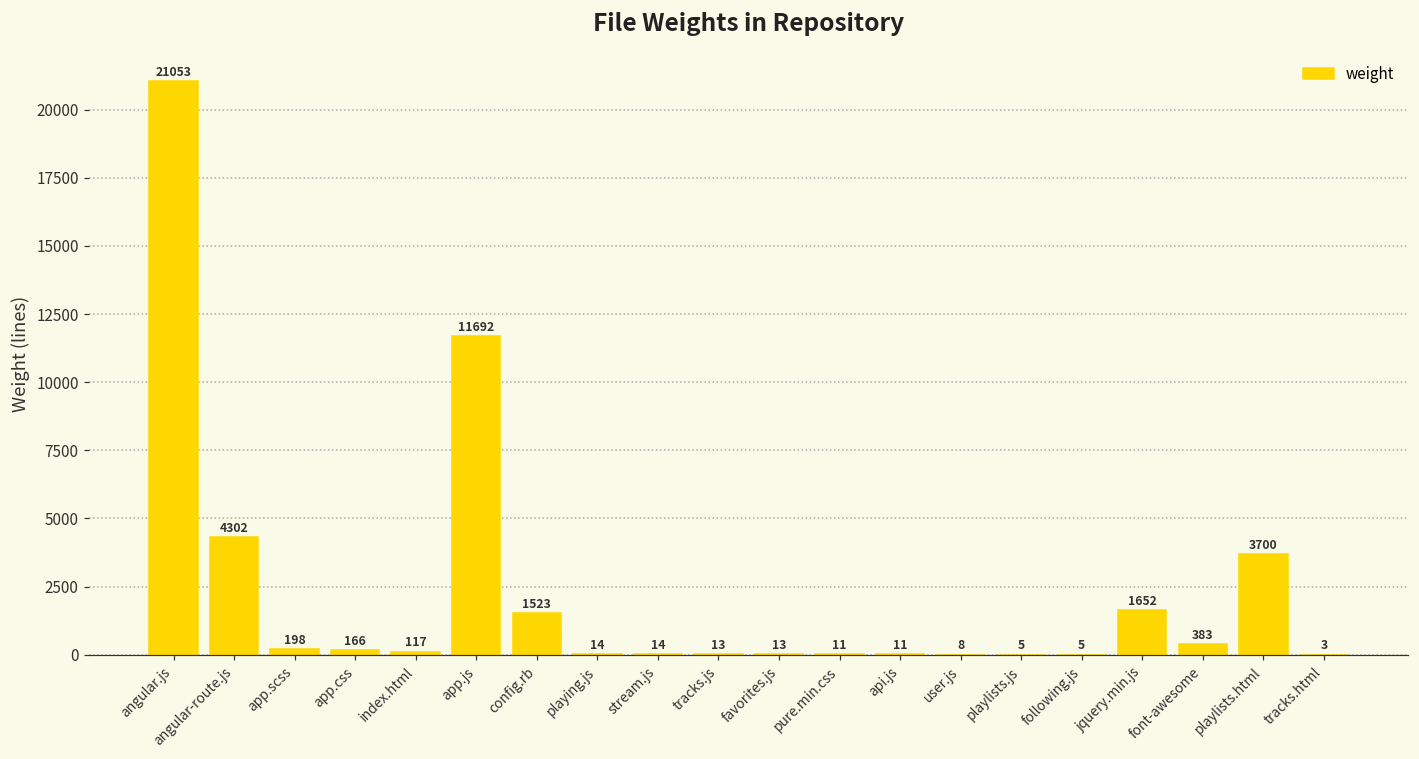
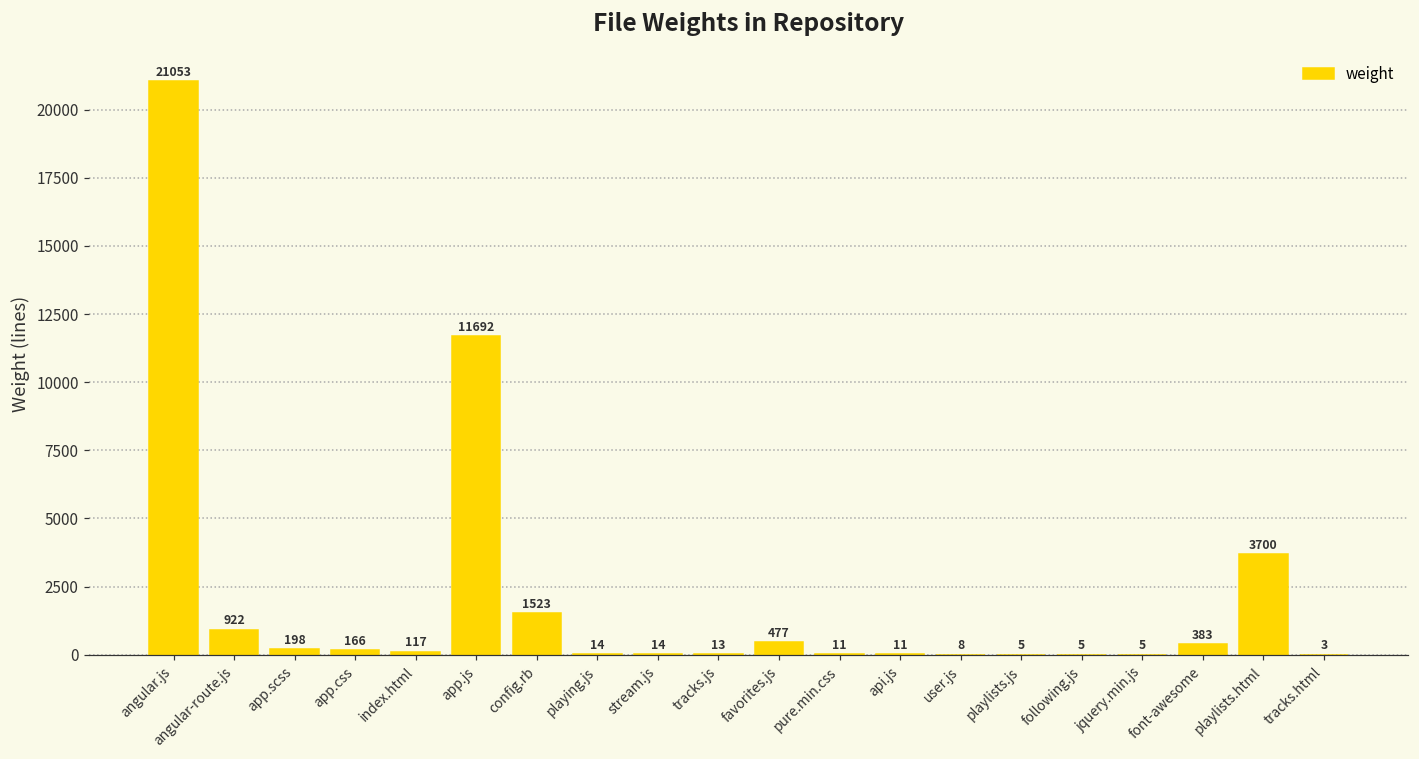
  {
    "angular.js": 21053,
-   "angular-route.js": 4302,
+   "angular-route.js": 922,
    "app.scss": 198,
    "app.css": 166,
    "index.html": 117,
    "app.js": 11692,
    "config.rb": 1523,
    "playing.js": 14,
    "stream.js": 14,
    "tracks.js": 13,
-   "favorites.js": 13,
+   "favorites.js": 477,
    "pure.min.css": 11,
    "api.js": 11,
    "user.js": 8,
    "playlists.js": 5,
    "following.js": 5,
-   "jquery.min.js": 1652,
+   "jquery.min.js": 5,
    "font-awesome": 383,
    "playlists.html": 3700,
    "tracks.html": 3
  }
